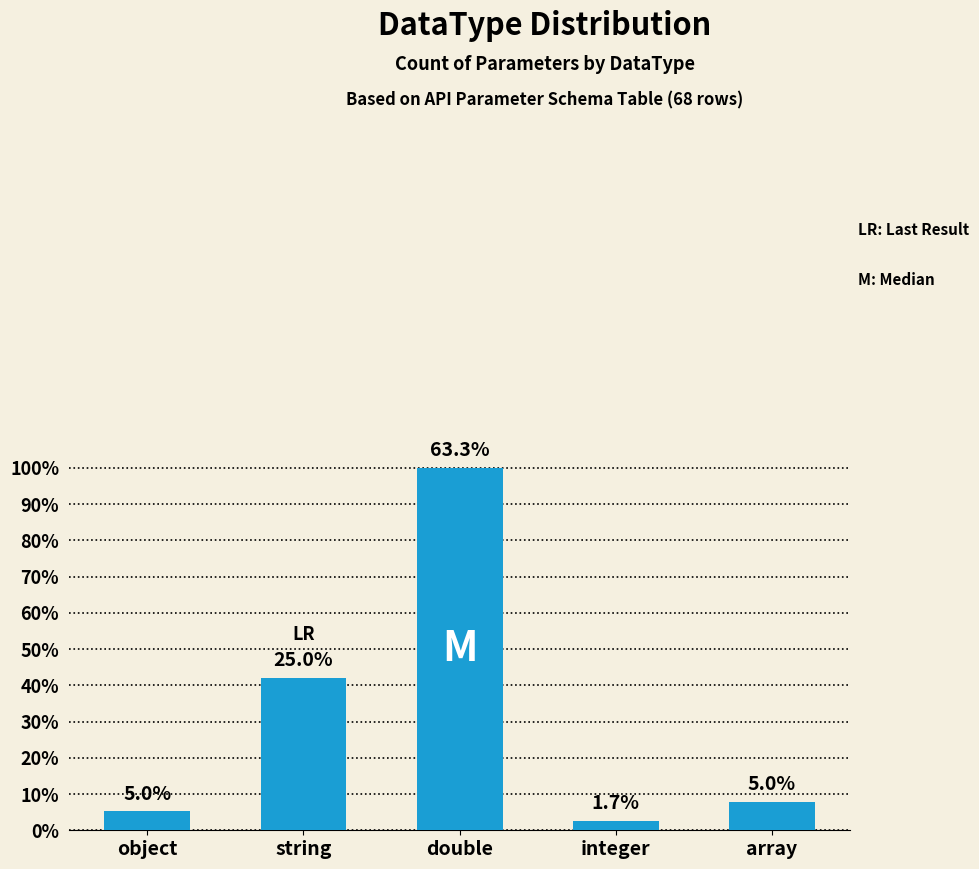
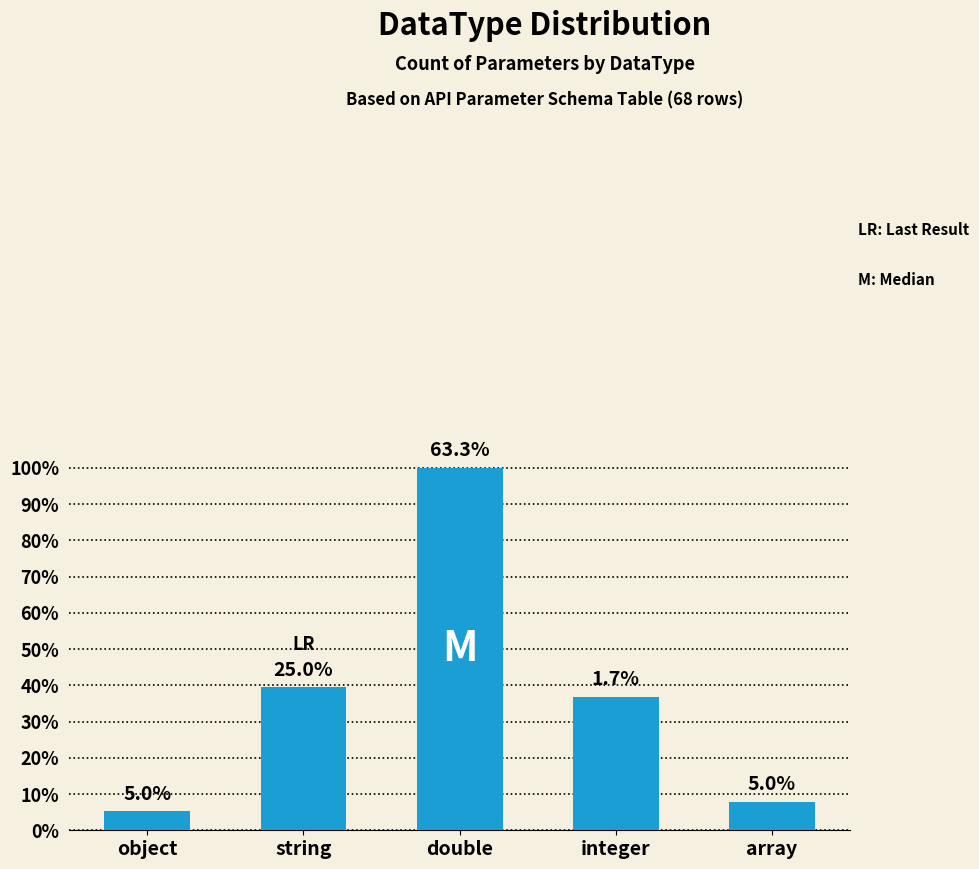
  {
-   "string": "42%",
-   "integer": "3%"
+   "string": "39%",
+   "integer": "37%"
  }
